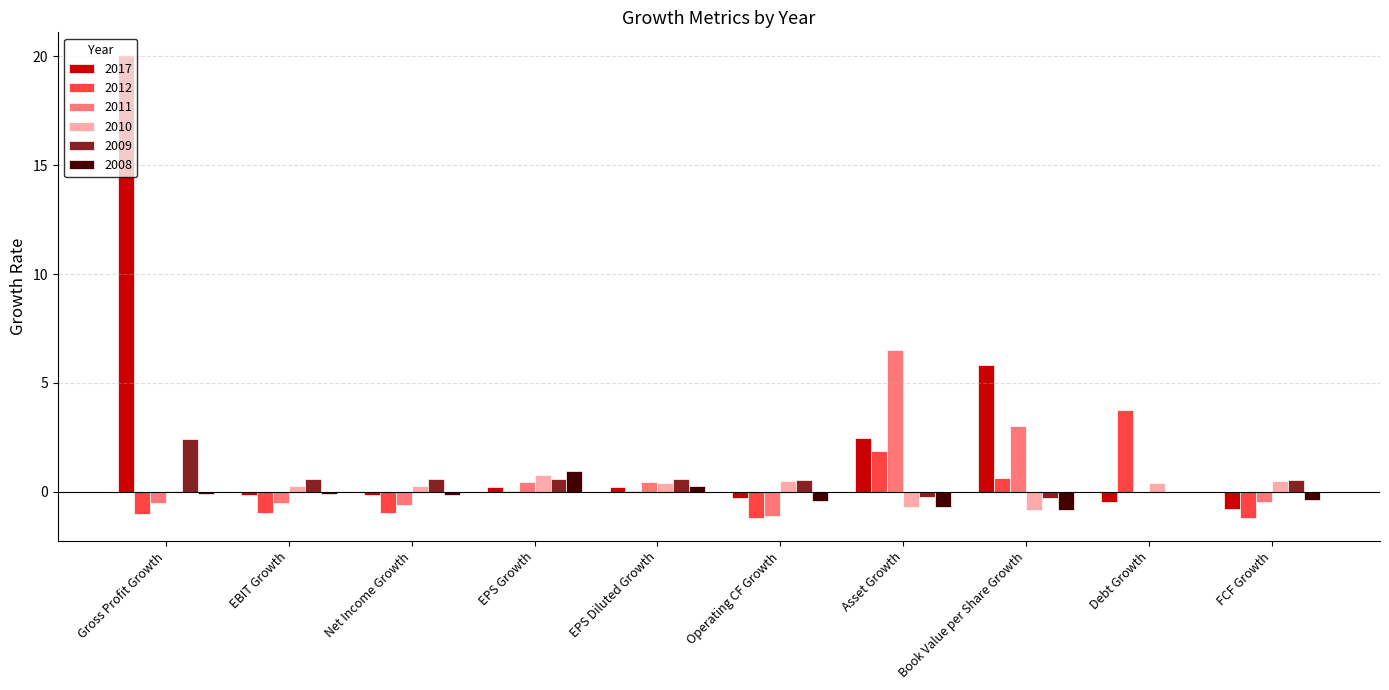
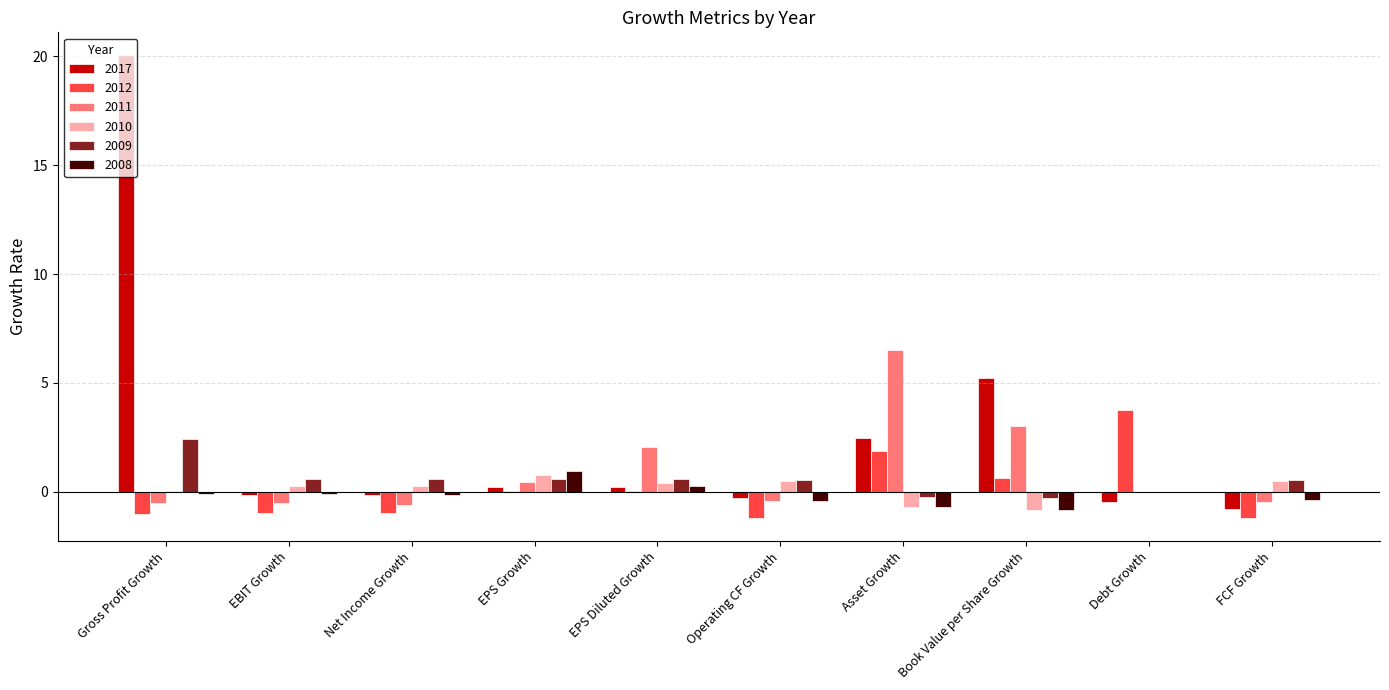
  {
    "2017": {
      "EBIT Growth": -0.1,
      "Net Income Growth": -0.1,
      "EPS Growth": 0.2,
      "EPS Diluted Growth": 0.2,
      "Operating CF Growth": -0.3,
      "Asset Growth": 2.5,
-     "Book Value per Share Growth": 5.8,
+     "Book Value per Share Growth": 5.2,
      "Debt Growth": -0.5,
      "FCF Growth": -0.8
    },
    "2012": {
      "Gross Profit Growth": -1.0,
      "EBIT Growth": -1.0,
      "Net Income Growth": -1.0,
      "Operating CF Growth": -1.2,
      "Asset Growth": 1.9,
      "Book Value per Share Growth": 0.6,
      "Debt Growth": 3.8,
      "FCF Growth": -1.2
    },
    "2011": {
      "Gross Profit Growth": -0.5,
      "EBIT Growth": -0.5,
      "Net Income Growth": -0.6,
      "EPS Growth": 0.5,
-     "EPS Diluted Growth": 0.5,
-     "Operating CF Growth": -1.1,
+     "EPS Diluted Growth": 2.1,
+     "Operating CF Growth": -0.4,
      "Asset Growth": 6.5,
      "Book Value per Share Growth": 3.0,
      "Debt Growth": 0.0,
      "FCF Growth": -0.5
    },
    "2010": {
      "EBIT Growth": 0.3,
      "Net Income Growth": 0.3,
      "EPS Growth": 0.8,
      "EPS Diluted Growth": 0.4,
      "Operating CF Growth": 0.5,
      "Asset Growth": -0.7,
      "Book Value per Share Growth": -0.8,
-     "Debt Growth": 0.4,
+     "Debt Growth": 0.0,
      "FCF Growth": 0.5
    },
    "2009": {
      "Gross Profit Growth": 2.4,
      "EBIT Growth": 0.6,
      "Net Income Growth": 0.6,
      "EPS Growth": 0.6,
      "EPS Diluted Growth": 0.6,
      "Operating CF Growth": 0.5,
      "Asset Growth": -0.2,
      "Book Value per Share Growth": -0.3,
      "Debt Growth": 0.0,
      "FCF Growth": 0.6
    },
    "2008": {
      "Net Income Growth": -0.1,
      "EPS Growth": 1.0,
      "EPS Diluted Growth": 0.3,
      "Operating CF Growth": -0.4,
      "Asset Growth": -0.7,
      "Book Value per Share Growth": -0.8,
      "Debt Growth": 0.0,
      "FCF Growth": -0.4
    }
  }
